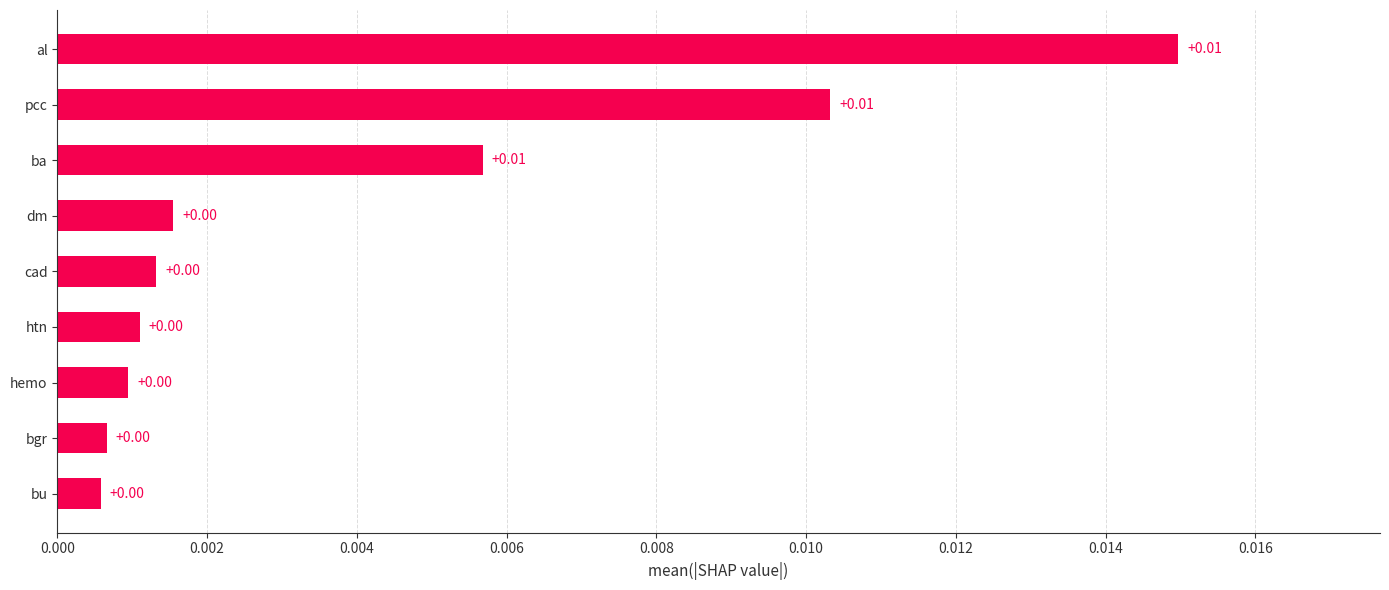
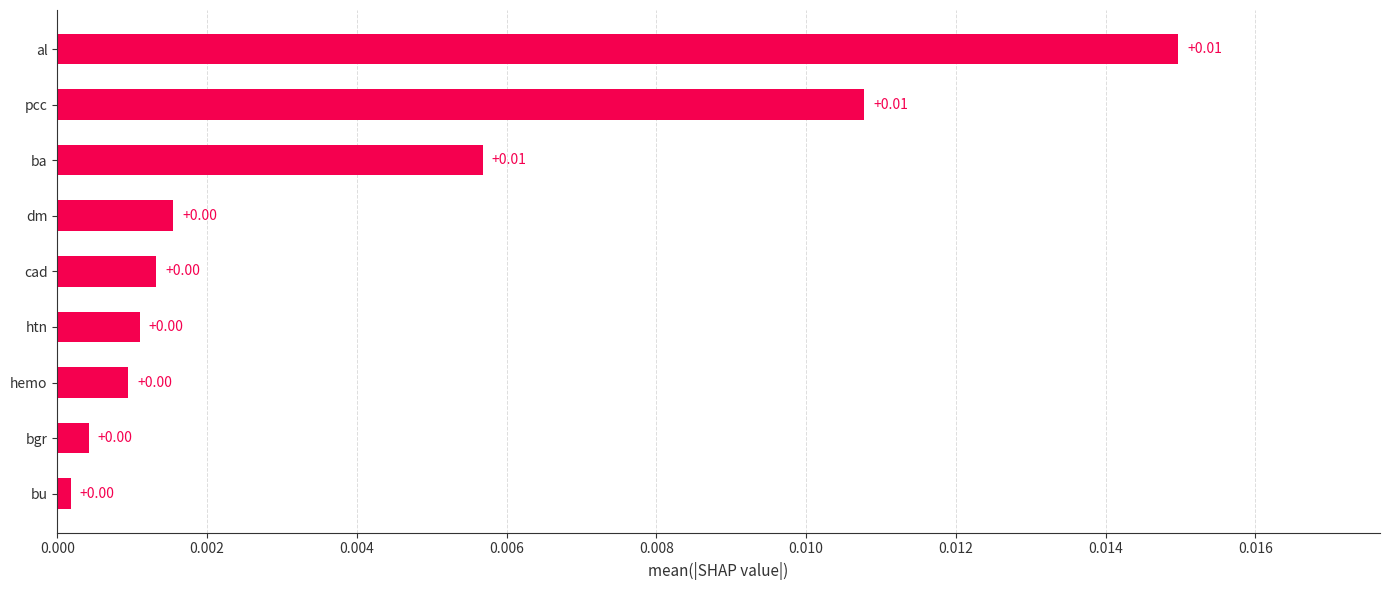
  {
-   "pcc": 0.0103,
-   "bgr": 0.0007,
-   "bu": 0.0006
+   "pcc": 0.0108,
+   "bgr": 0.0004,
+   "bu": 0.0002
  }
